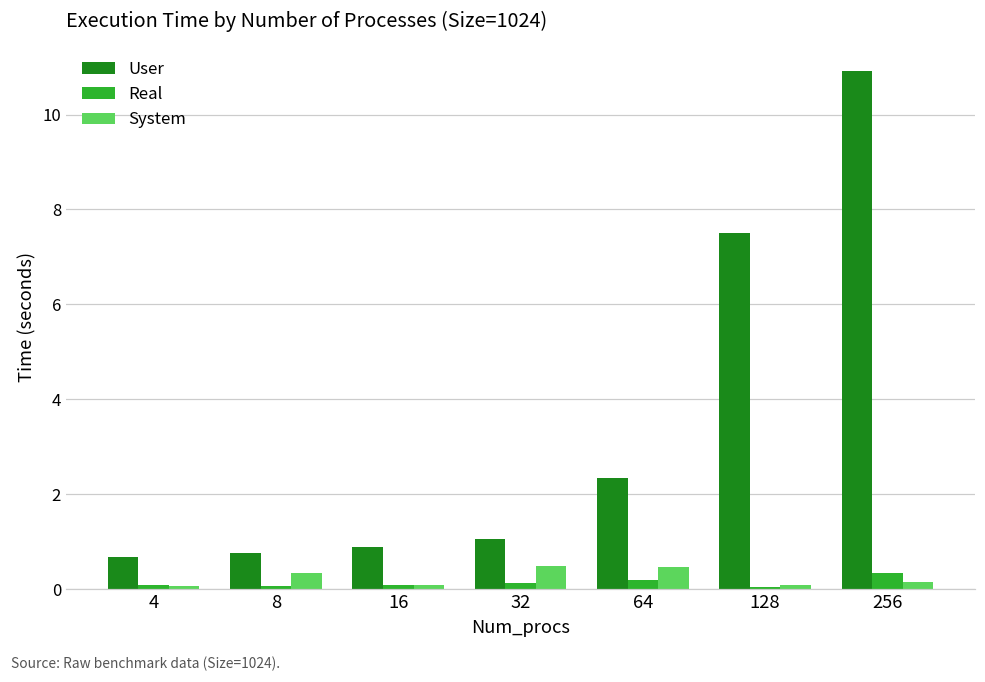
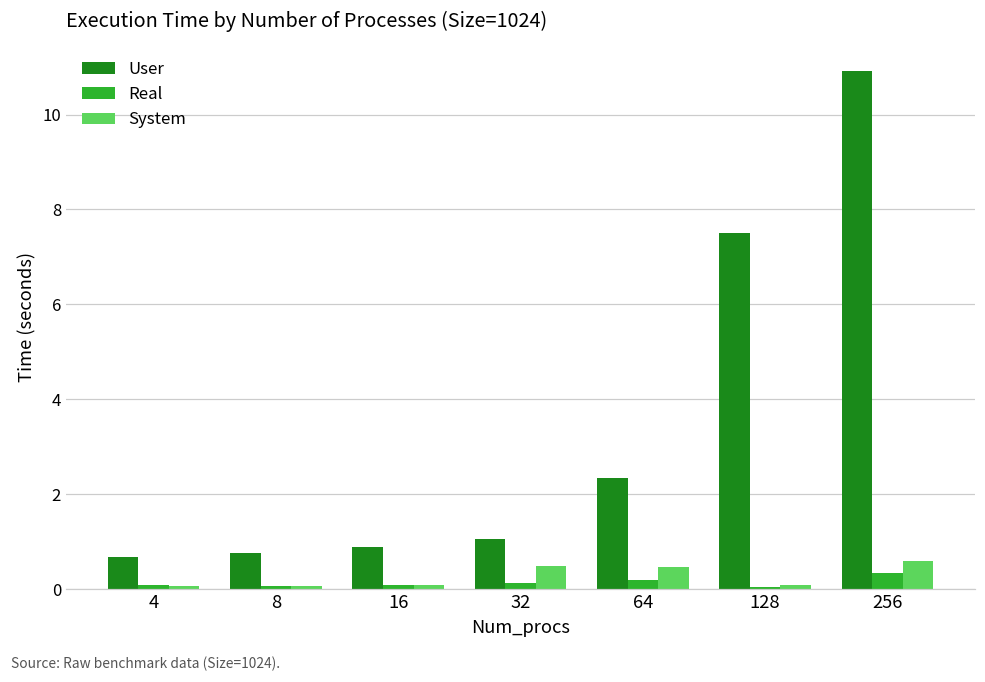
  {
    "System": {
-     "8": 0.3,
+     "8": 0.1,
      "16": 0.1,
      "32": 0.5,
      "64": 0.5,
      "128": 0.1,
-     "256": 0.2
+     "256": 0.6
    }
  }
